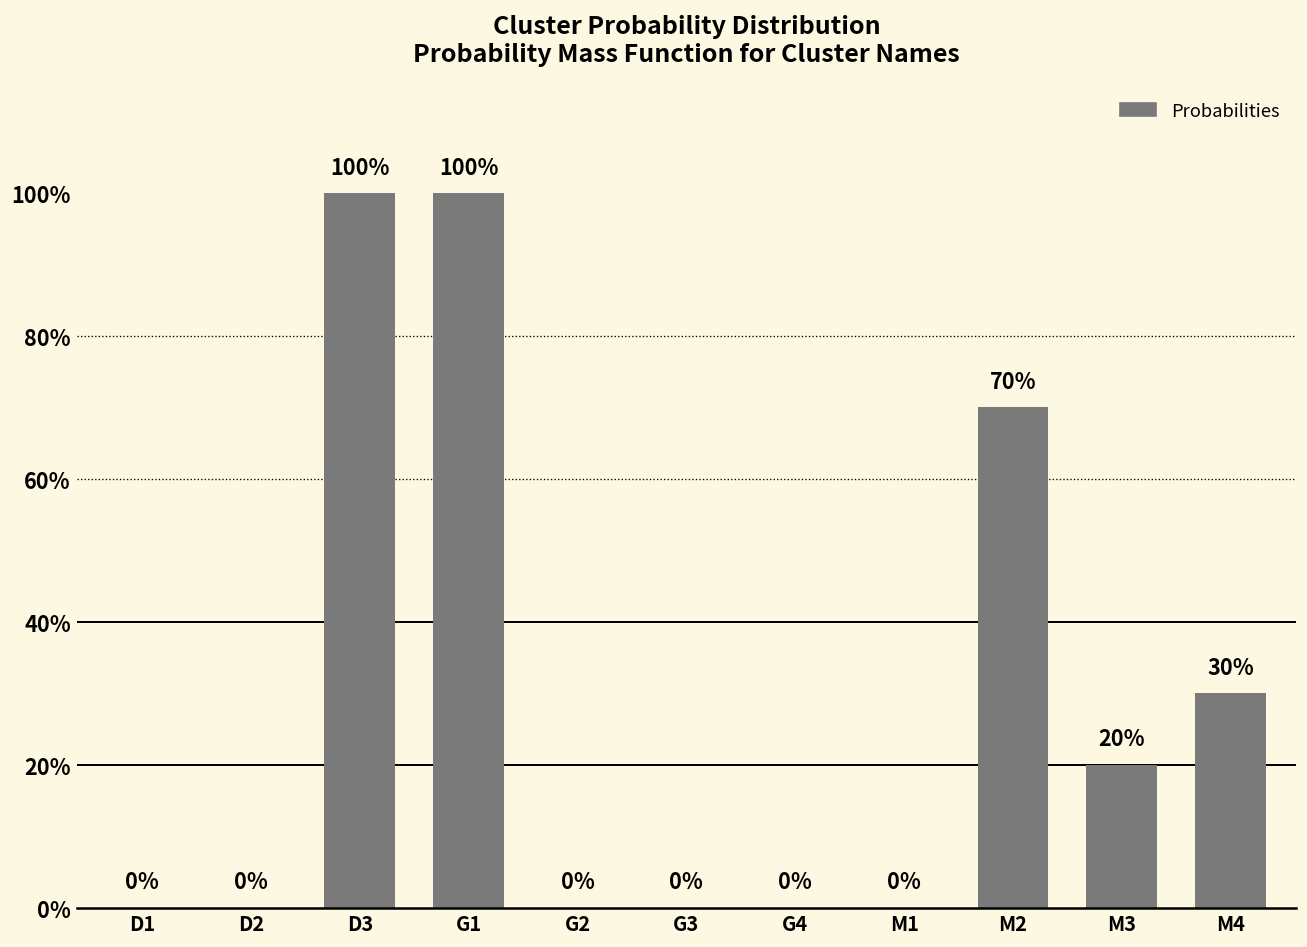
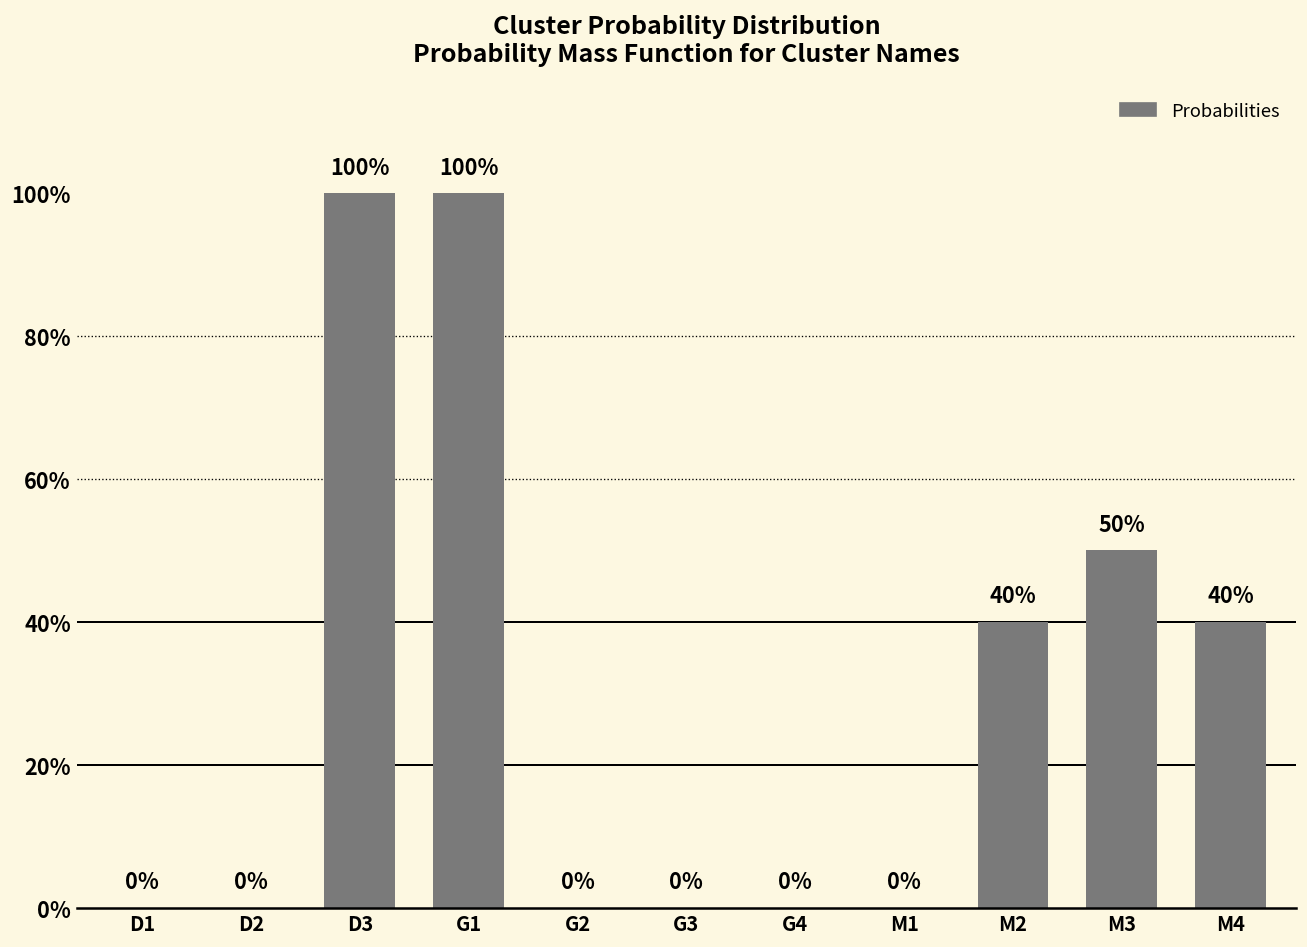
  {
    "D1": "0%",
    "D2": "0%",
    "D3": "100%",
    "G1": "100%",
    "G2": "0%",
    "G3": "0%",
    "G4": "0%",
    "M1": "0%",
-   "M2": "70%",
-   "M3": "20%",
-   "M4": "30%"
+   "M2": "40%",
+   "M3": "50%",
+   "M4": "40%"
  }
